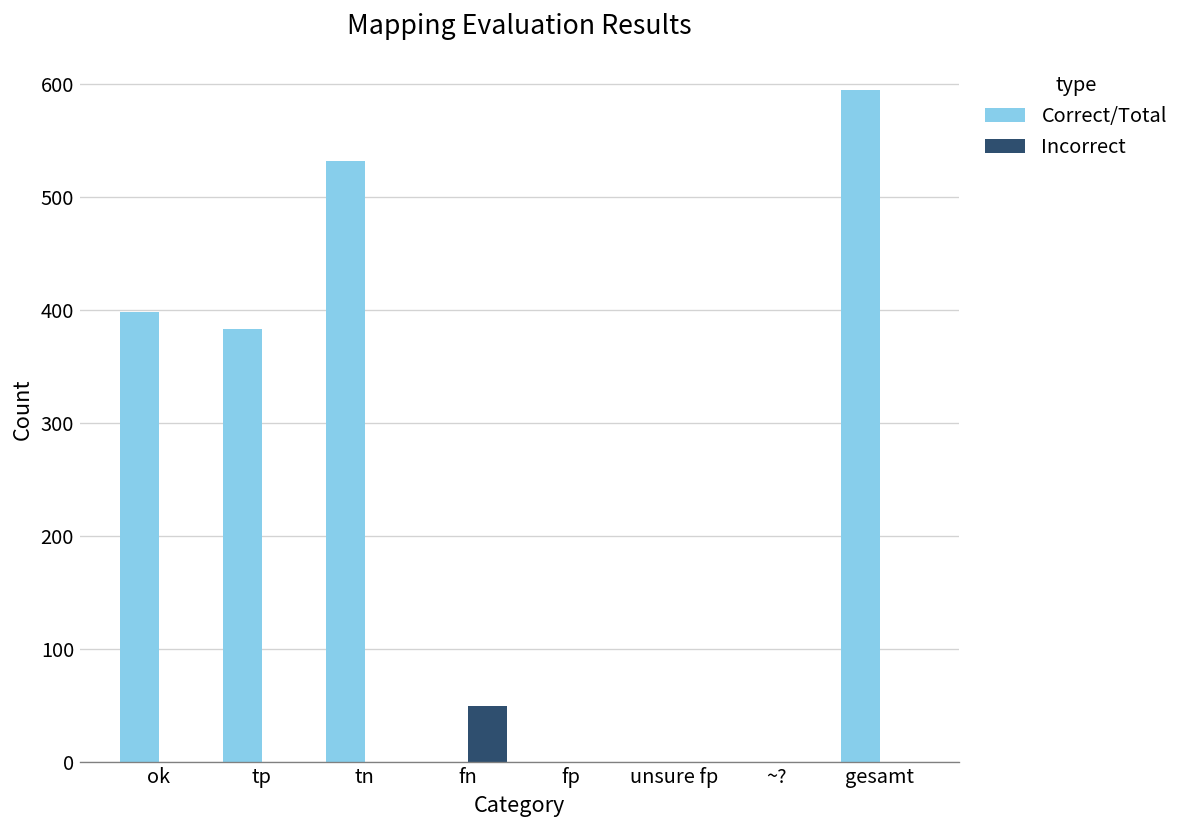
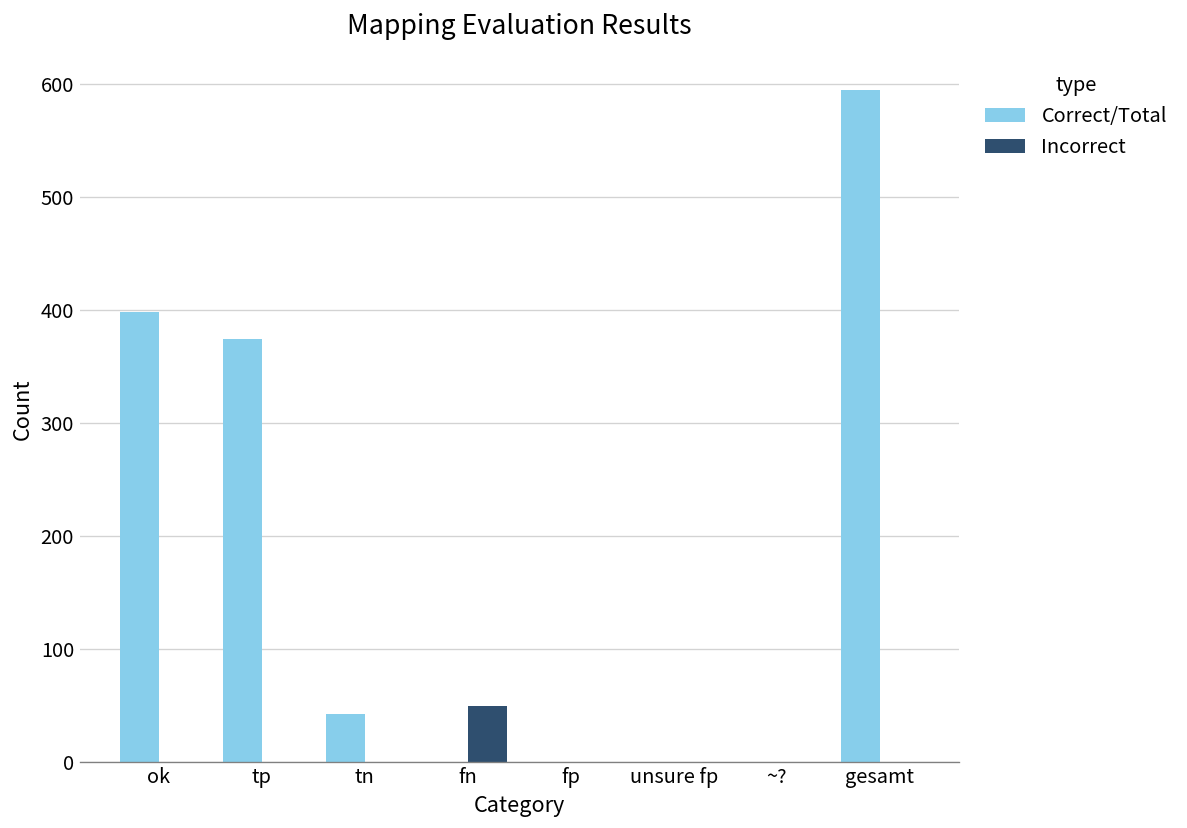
  {
    "Correct/Total": {
      "ok": 400,
-     "tp": 380,
-     "tn": 530,
+     "tp": 370,
+     "tn": 40,
      "fn": 0,
      "fp": 0,
      "unsure fp": 0,
      "~?": 0,
      "gesamt": 590
    },
    "Incorrect": {
      "ok": 0,
      "tp": 0,
      "tn": 0,
      "fn": 50,
      "fp": 0,
      "unsure fp": 0,
      "~?": 0,
      "gesamt": 0
    }
  }
